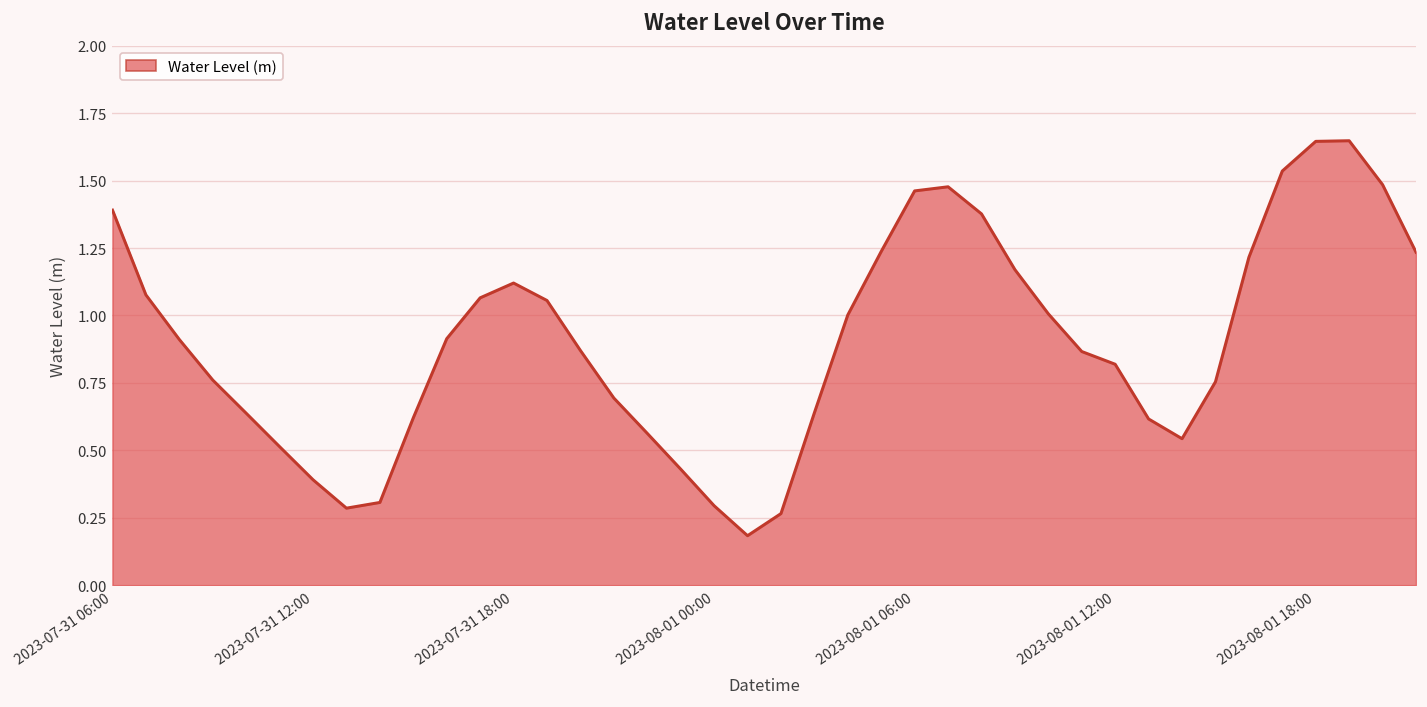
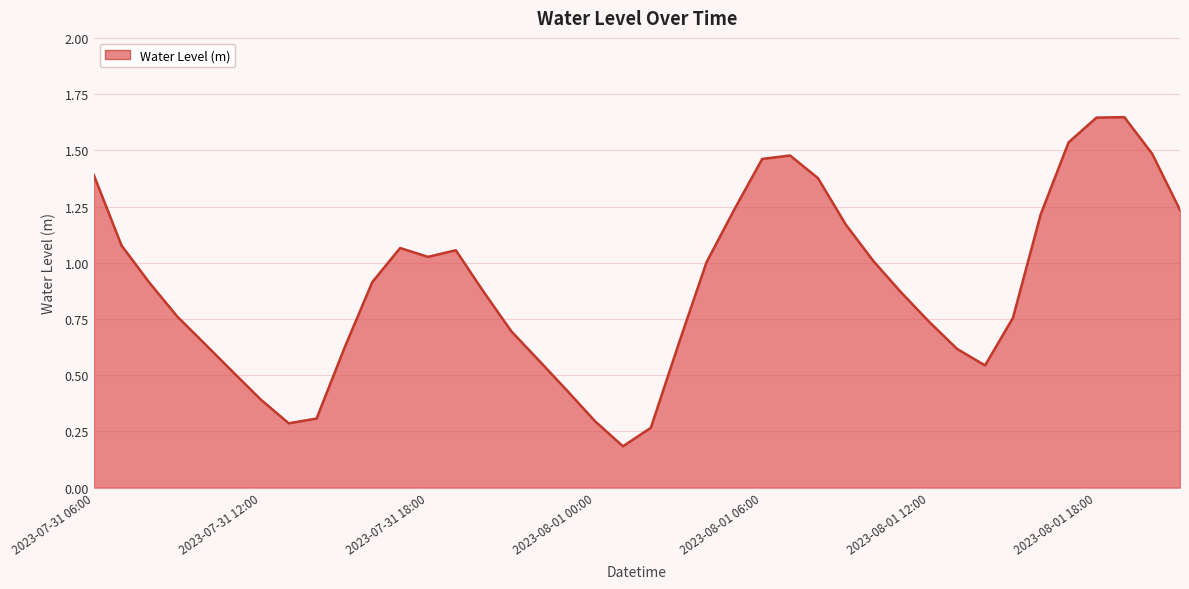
  {
    "2023-07-31 06:00": 1.39,
    "2023-07-31 12:00": 0.39,
-   "2023-07-31 18:00": 1.12,
+   "2023-07-31 18:00": 1.03,
    "2023-08-01 00:00": 0.30,
    "2023-08-01 06:00": 1.46,
-   "2023-08-01 12:00": 0.82,
+   "2023-08-01 12:00": 0.74,
    "2023-08-01 18:00": 1.65
  }
